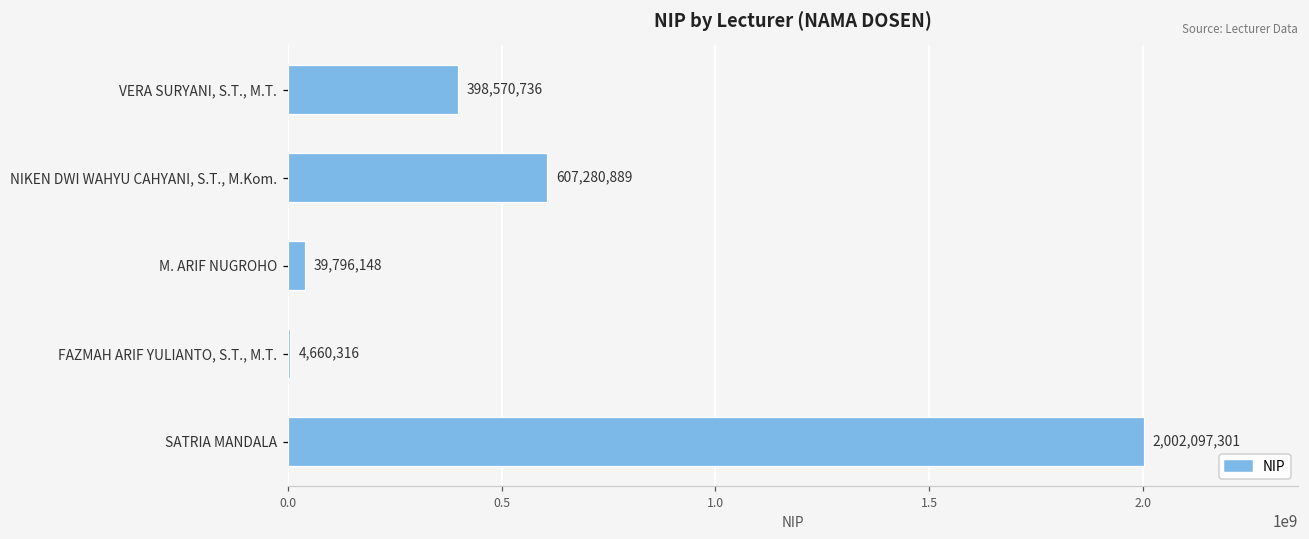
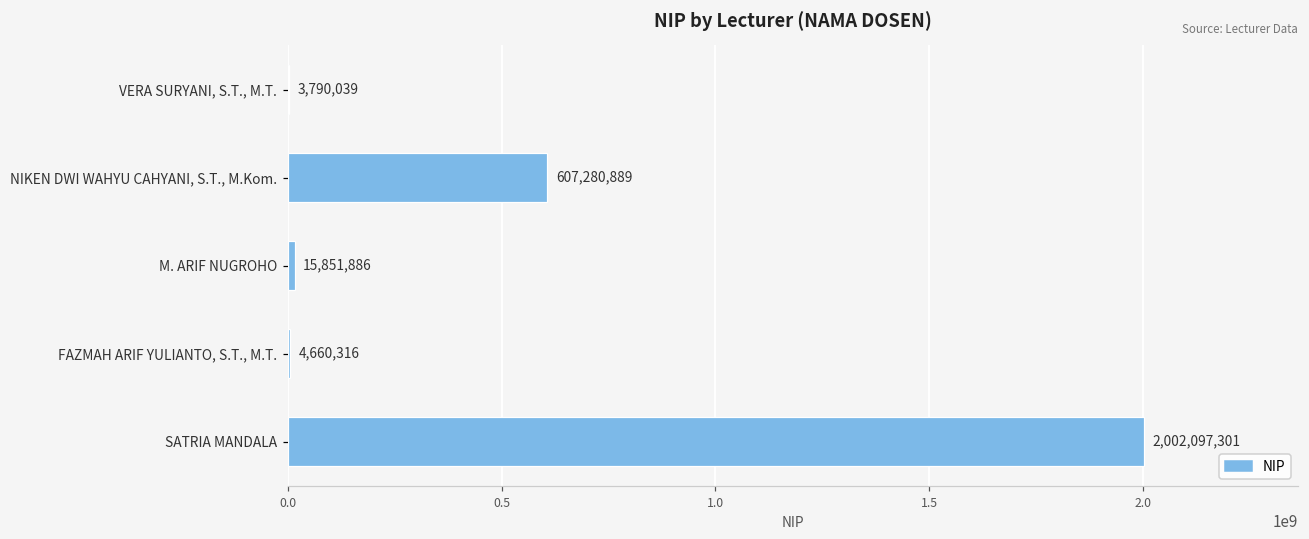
  {
-   "VERA SURYANI, S.T., M.T.": "398,570,736",
+   "VERA SURYANI, S.T., M.T.": "3,790,039",
    "NIKEN DWI WAHYU CAHYANI, S.T., M.Kom.": "607,280,889",
-   "M. ARIF NUGROHO": "39,796,148",
+   "M. ARIF NUGROHO": "15,851,886",
    "FAZMAH ARIF YULIANTO, S.T., M.T.": "4,660,316",
    "SATRIA MANDALA": "2,002,097,301"
  }
